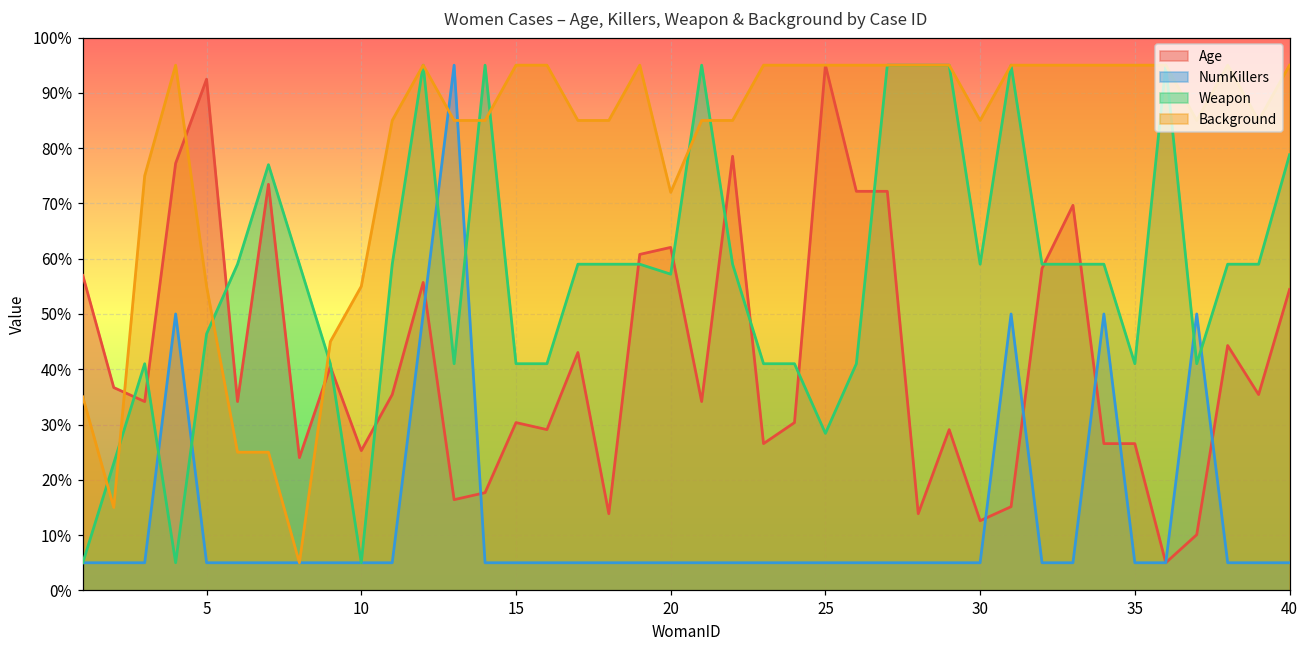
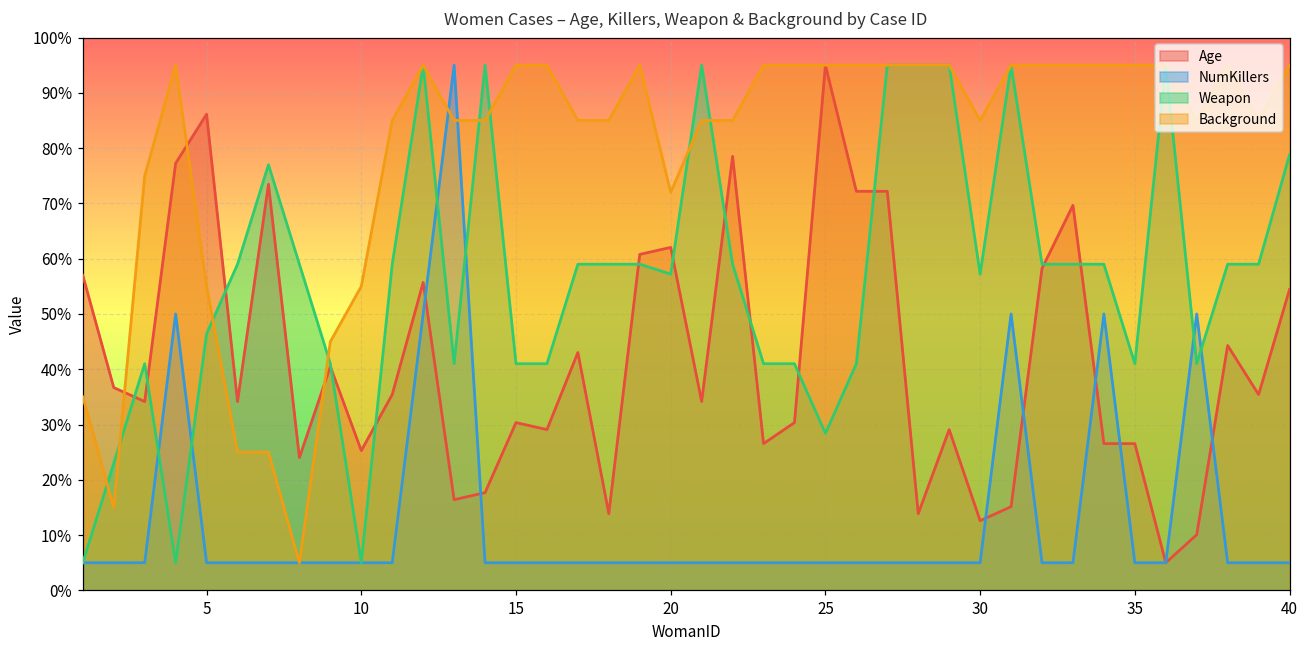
  {
    "Age": {
-     "5": "92%",
+     "5": "86%",
      "10": "25%",
      "15": "30%",
      "20": "62%",
      "30": "13%",
      "35": "27%",
      "40": "54%"
    },
    "NumKillers": {
      "5": "5%",
      "15": "5%",
      "20": "5%",
      "25": "5%",
      "30": "5%",
      "35": "5%",
      "40": "5%"
    },
    "Weapon": {
      "5": "46%",
      "15": "41%",
      "20": "57%",
      "25": "28%",
-     "30": "59%",
+     "30": "57%",
      "35": "41%",
      "40": "79%"
    },
    "Background": {
      "5": "55%",
      "10": "55%",
      "15": "95%",
      "20": "72%",
      "30": "85%",
      "35": "95%",
      "40": "95%"
    }
  }
